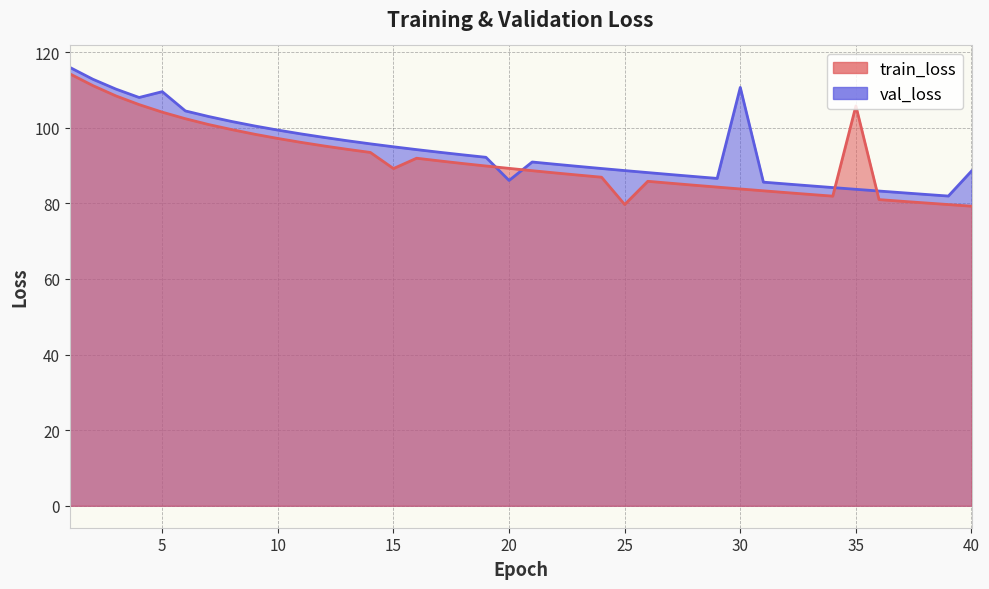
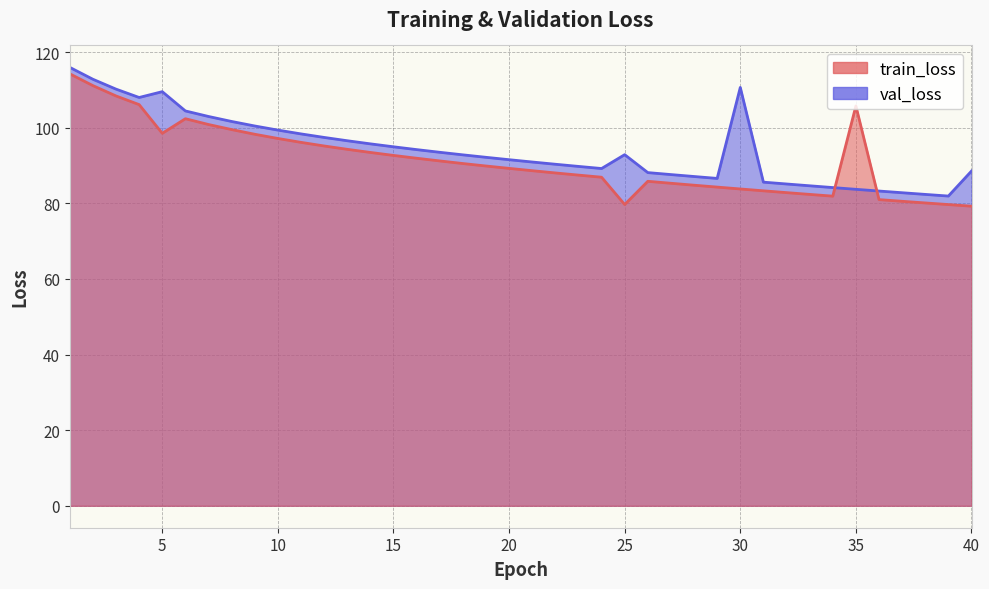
  {
    "val_loss": {
      "5": 110,
      "10": 99,
      "15": 95,
-     "20": 86,
-     "25": 89,
+     "20": 92,
+     "25": 93,
      "30": 111,
      "35": 84,
      "40": 89
    },
    "train_loss": {
-     "5": 104,
+     "5": 99,
      "10": 97,
-     "15": 89,
+     "15": 93,
      "20": 89,
      "25": 80,
      "30": 84,
      "40": 79
    }
  }
